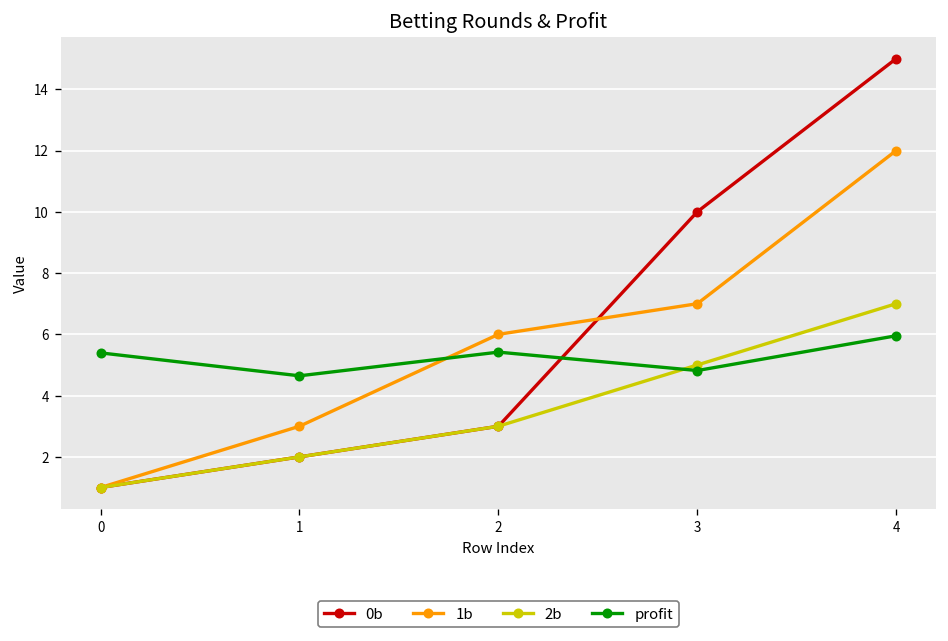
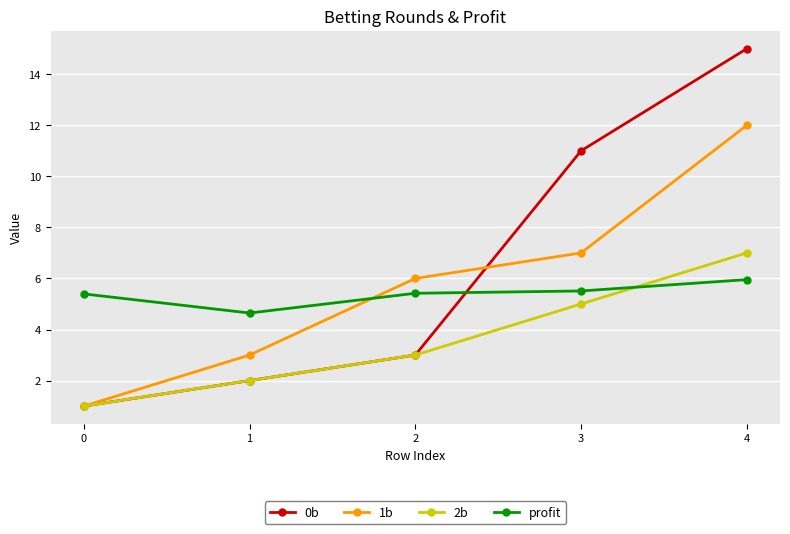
  {
    "0b": {
-     "3": 10,
+     "3": 11,
      "4": 15
    },
    "1b": {
      "1": 3.0,
      "2": 6.0,
      "3": 7.0,
      "4": 12.0
    },
    "2b": {
      "3": 5.0,
      "4": 7.0
    },
    "profit": {
      "0": 5.4,
      "1": 4.6,
      "2": 5.4,
-     "3": 4.8,
+     "3": 5.5,
      "4": 6.0
    }
  }
